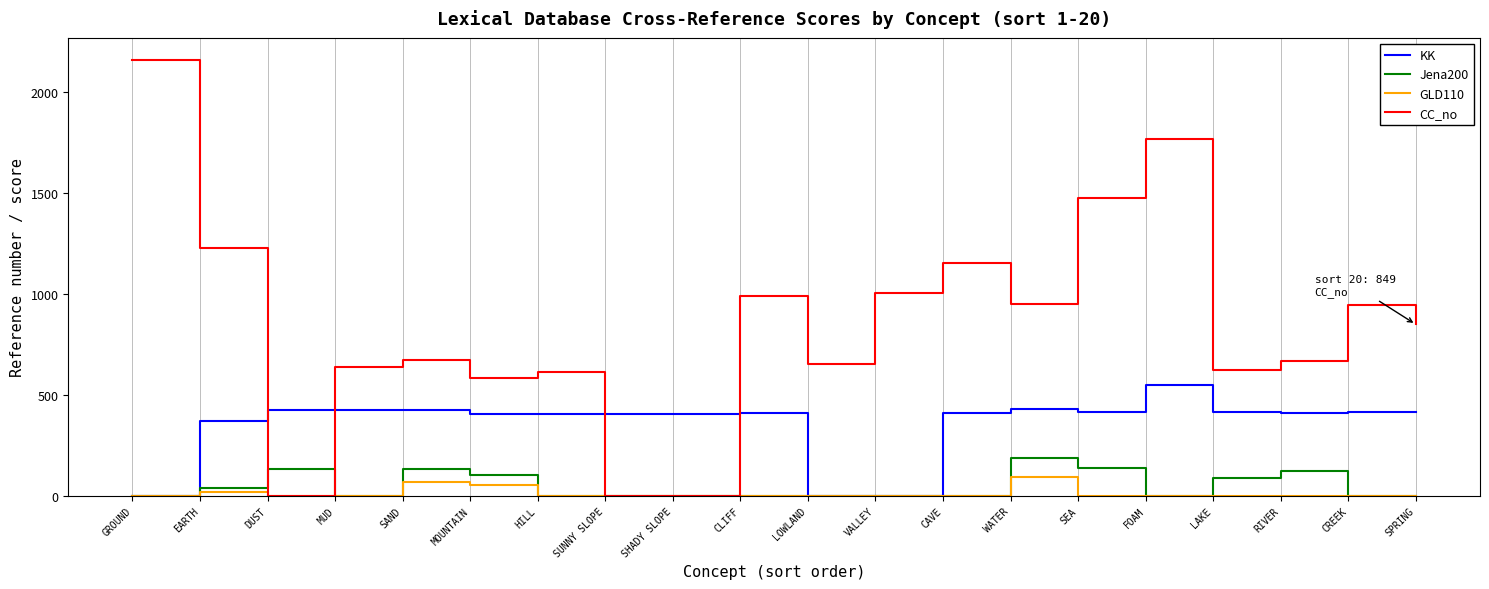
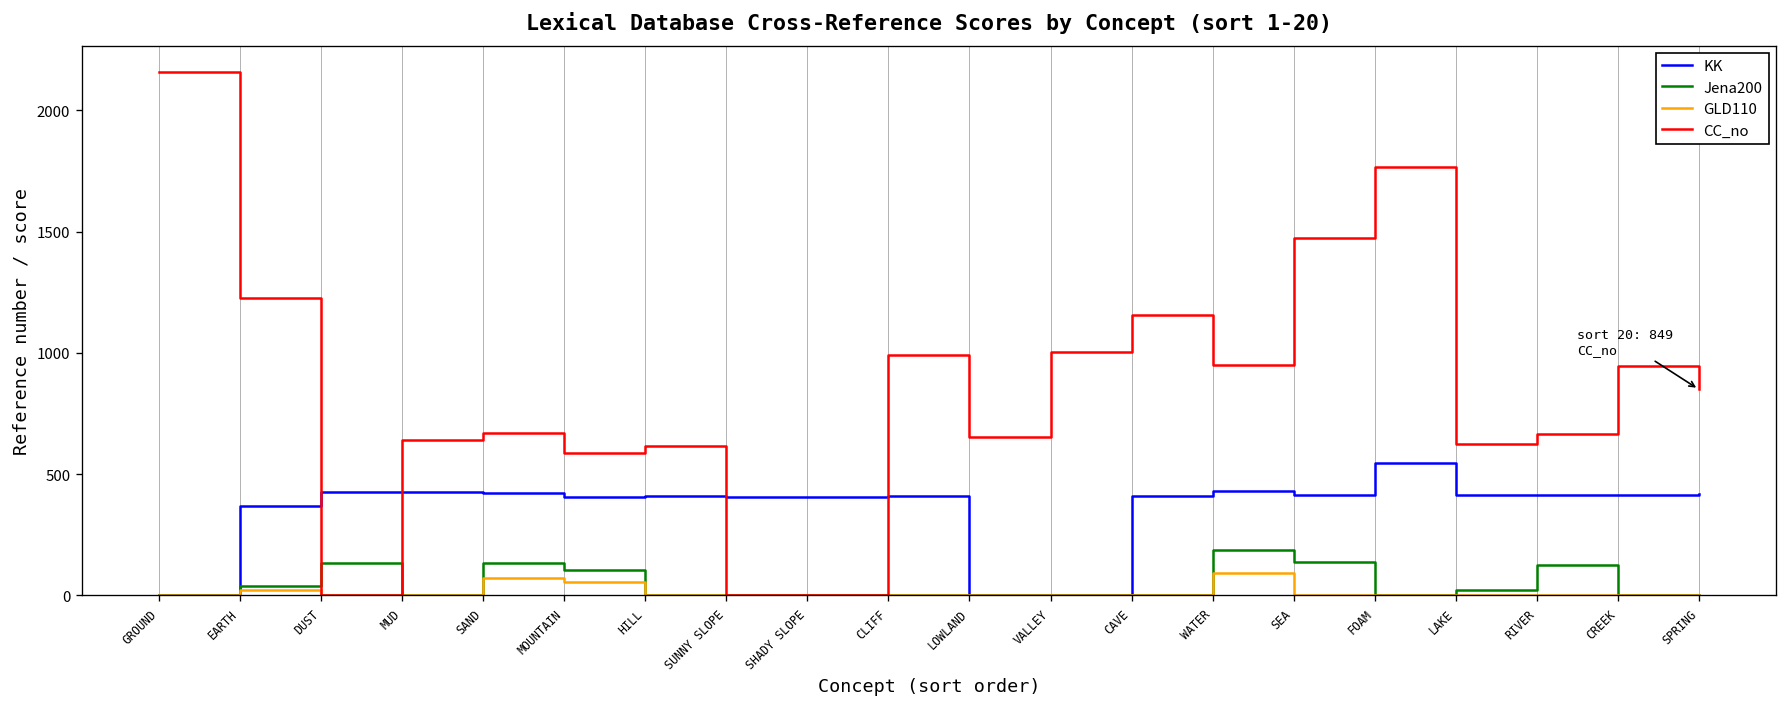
  {
    "KK": {
      "EARTH": 370,
      "DUST": 430,
      "MUD": 430,
      "SAND": 420,
      "MOUNTAIN": 410,
      "HILL": 410,
      "SUNNY SLOPE": 410,
      "SHADY SLOPE": 410,
      "CLIFF": 410,
      "CAVE": 410,
      "WATER": 430,
      "SEA": 420,
      "FOAM": 550,
      "LAKE": 410,
      "RIVER": 410,
      "CREEK": 410,
      "SPRING": 420
    },
    "Jena200": {
      "EARTH": 40,
      "DUST": 140,
      "SAND": 130,
      "MOUNTAIN": 100,
      "WATER": 190,
      "SEA": 140,
-     "LAKE": 90,
+     "LAKE": 20,
      "RIVER": 130
    },
    "GLD110": {
      "EARTH": 20,
      "SAND": 70,
      "MOUNTAIN": 60,
      "WATER": 90,
      "SEA": 0,
      "LAKE": 0,
      "RIVER": 0
    },
    "CC_no": {
      "GROUND": 2160,
      "EARTH": 1230,
      "MUD": 640,
      "SAND": 670,
      "MOUNTAIN": 590,
      "HILL": 610,
      "CLIFF": 990,
      "LOWLAND": 650,
      "VALLEY": 1000,
      "CAVE": 1160,
      "WATER": 950,
      "SEA": 1470,
      "FOAM": 1770,
      "LAKE": 620,
      "RIVER": 670,
      "SPRING": 850
    }
  }
